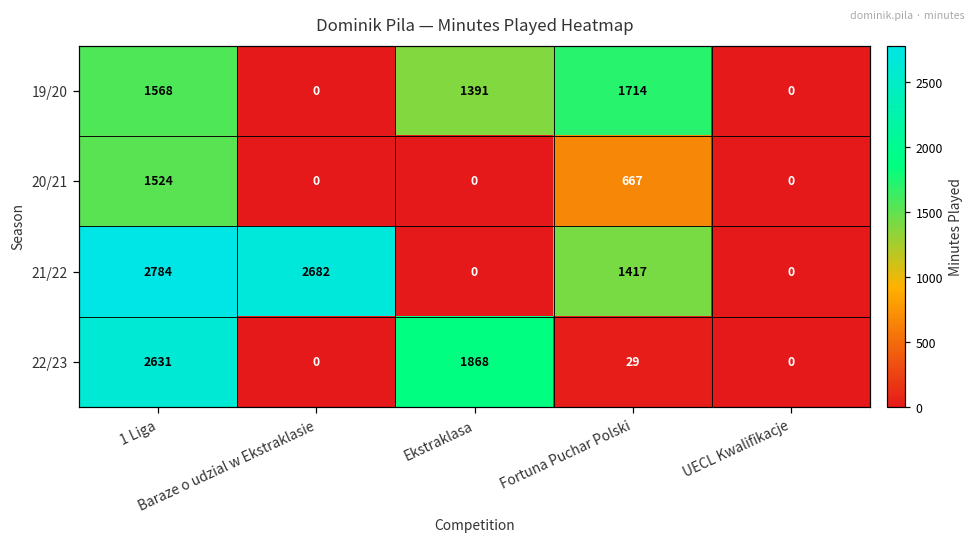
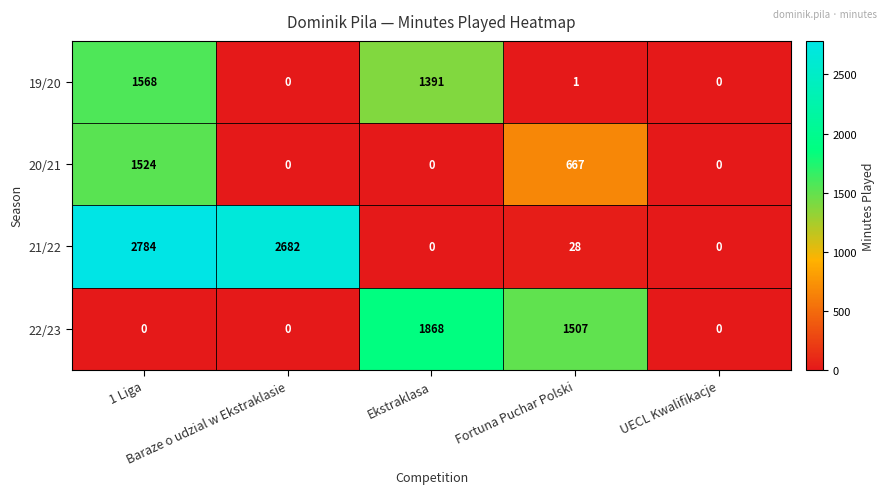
  {
    "19/20": {
      "1 Liga": 1568,
      "Baraze o udzial w Ekstraklasie": 0,
      "Ekstraklasa": 1391,
-     "Fortuna Puchar Polski": 1714,
+     "Fortuna Puchar Polski": 1,
      "UECL Kwalifikacje": 0
    },
    "20/21": {
      "1 Liga": 1524,
      "Baraze o udzial w Ekstraklasie": 0,
      "Ekstraklasa": 0,
      "Fortuna Puchar Polski": 667,
      "UECL Kwalifikacje": 0
    },
    "21/22": {
      "1 Liga": 2784,
      "Baraze o udzial w Ekstraklasie": 2682,
      "Ekstraklasa": 0,
-     "Fortuna Puchar Polski": 1417,
+     "Fortuna Puchar Polski": 28,
      "UECL Kwalifikacje": 0
    },
    "22/23": {
-     "1 Liga": 2631,
+     "1 Liga": 0,
      "Baraze o udzial w Ekstraklasie": 0,
      "Ekstraklasa": 1868,
-     "Fortuna Puchar Polski": 29,
+     "Fortuna Puchar Polski": 1507,
      "UECL Kwalifikacje": 0
    }
  }
